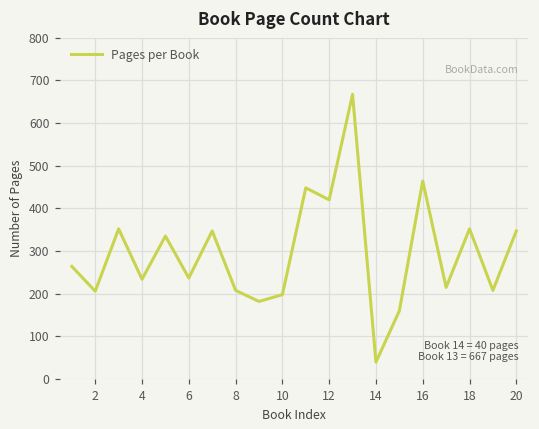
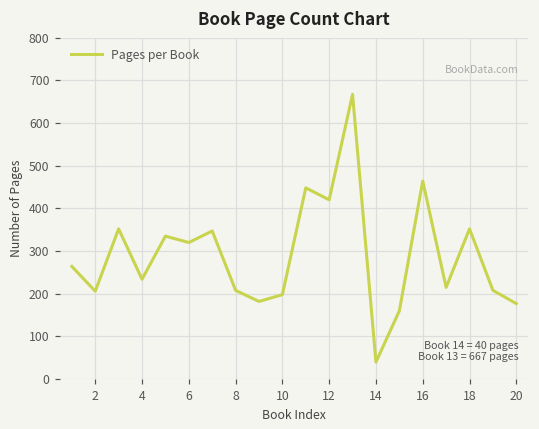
  {
    "2": 210,
    "4": 230,
-   "6": 240,
+   "6": 320,
    "8": 210,
    "10": 200,
    "12": 420,
    "14": 40,
    "16": 460,
    "18": 350,
-   "20": 350
+   "20": 180
  }
